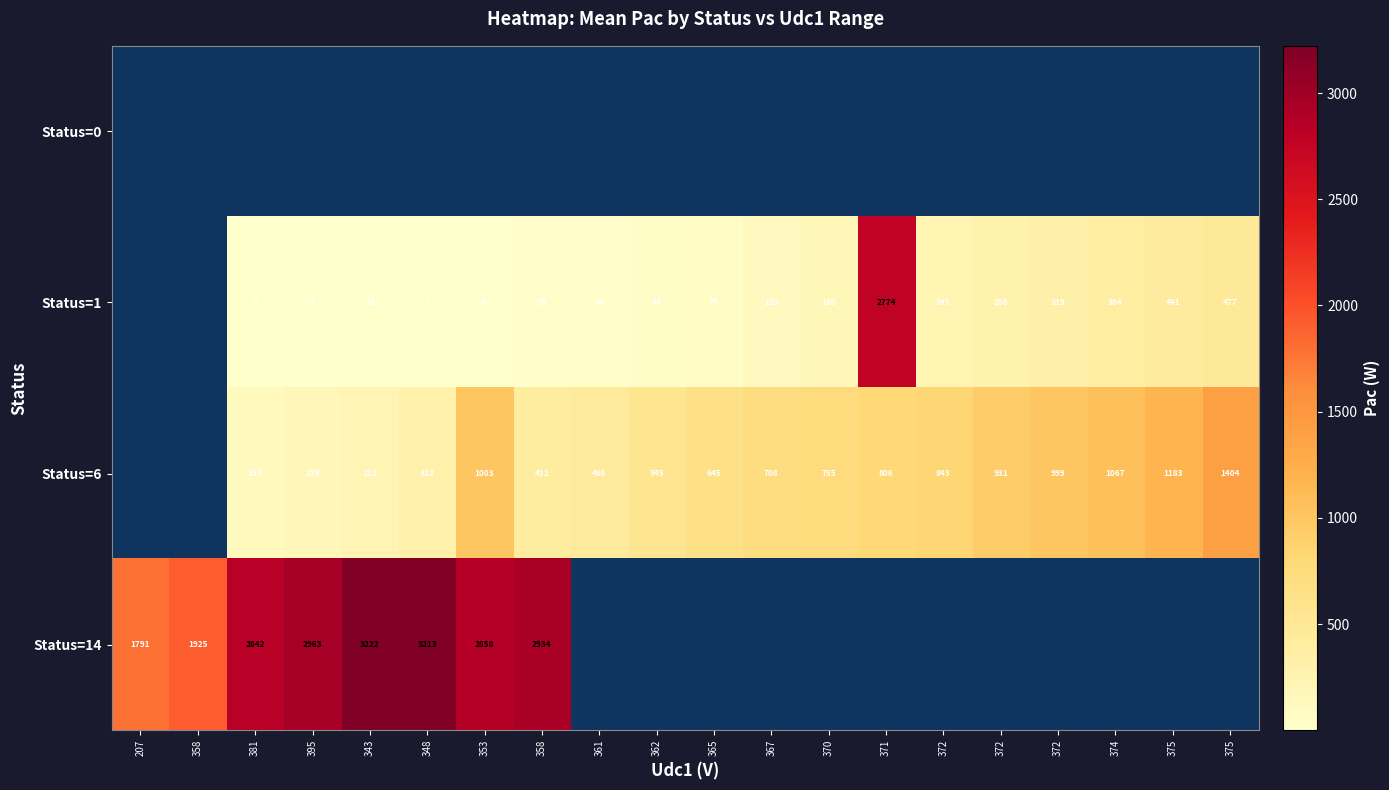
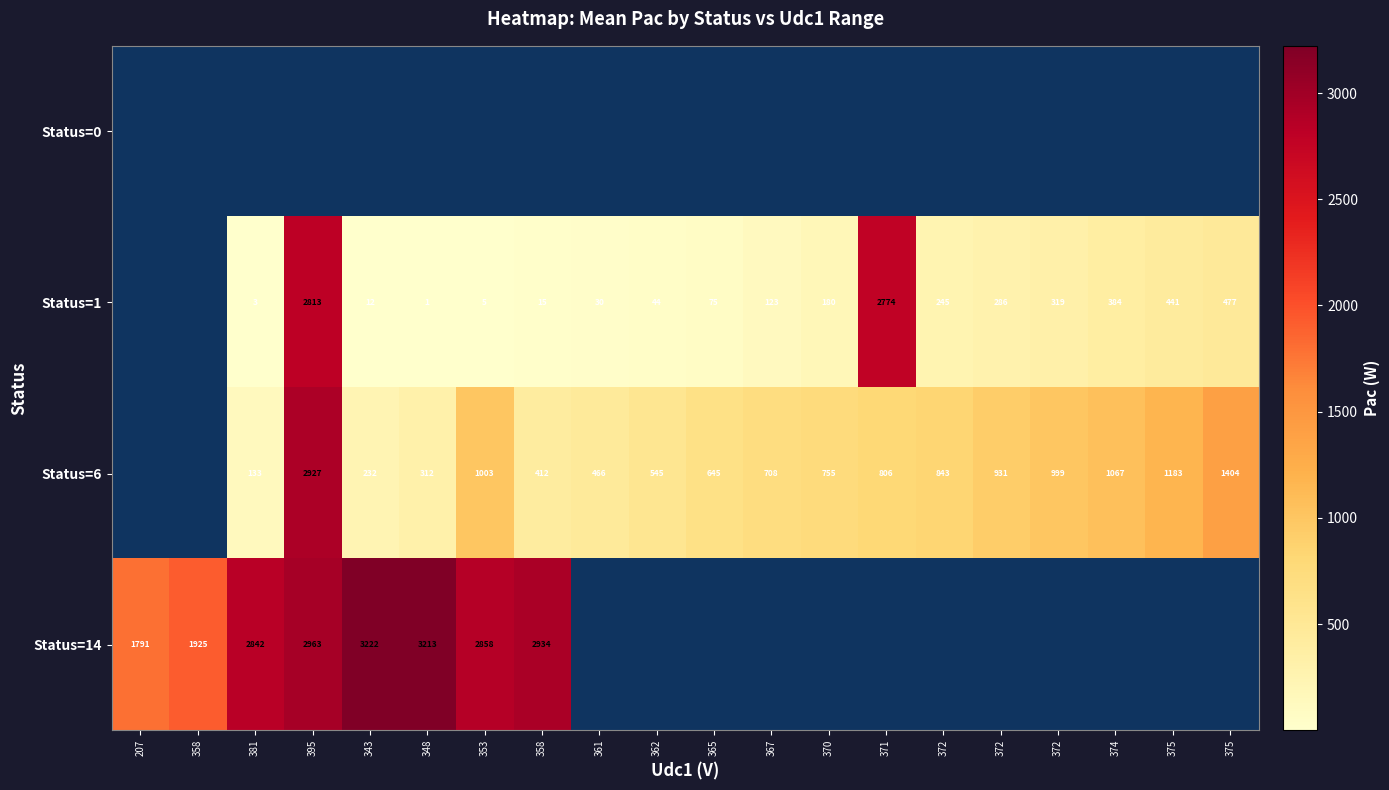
  {
    "Status=1": {
      "381": 3,
-     "395": 2,
+     "395": 2813,
      "343": 12,
      "348": 1,
      "353": 5,
      "358": 15,
      "361": 30,
      "362": 44,
      "365": 75,
      "367": 123,
      "370": 180,
      "371": 2774,
      "374": 384
    },
    "Status=6": {
      "381": 133,
-     "395": 176,
+     "395": 2927,
      "343": 232,
      "348": 312,
      "353": 1003,
      "358": 412,
      "361": 466,
      "362": 545,
      "365": 645,
      "367": 708,
      "370": 755,
      "371": 806,
      "374": 1067
    },
    "Status=14": {
      "207": 1791,
      "381": 2842,
      "395": 2963,
      "343": 3222,
      "348": 3213,
      "353": 2858
    }
  }
